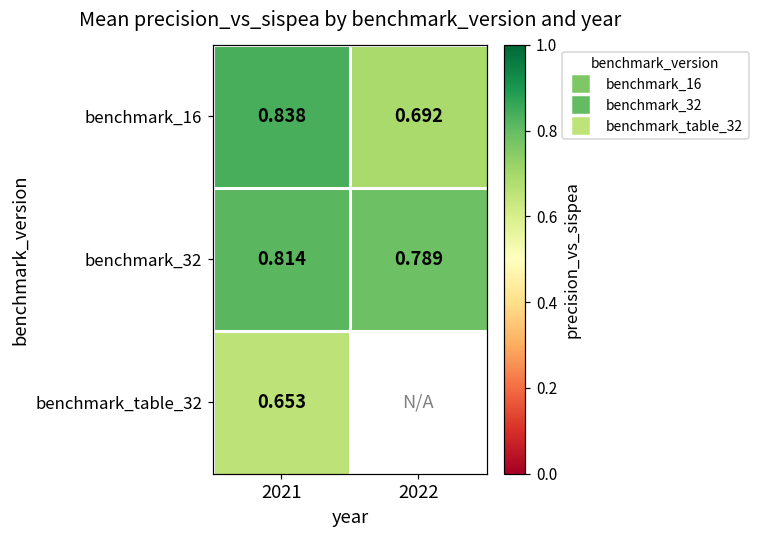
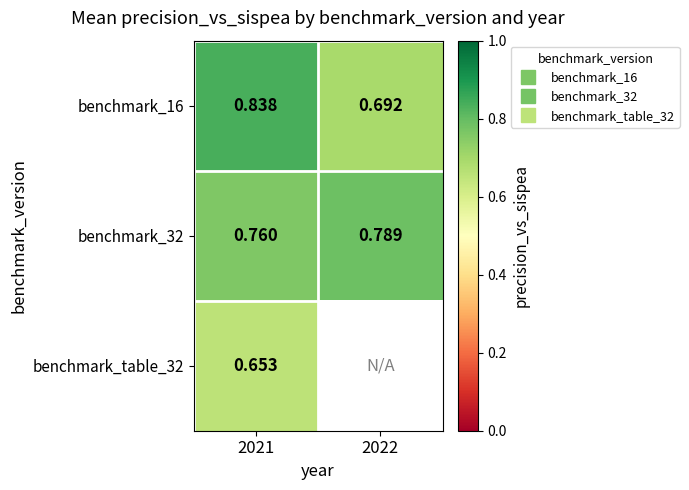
  {
    "benchmark_16": {
      "2021": 0.838,
      "2022": 0.692
    },
    "benchmark_32": {
-     "2021": 0.814,
+     "2021": 0.760,
      "2022": 0.789
    },
    "benchmark_table_32": {
      "2021": 0.653
    }
  }
